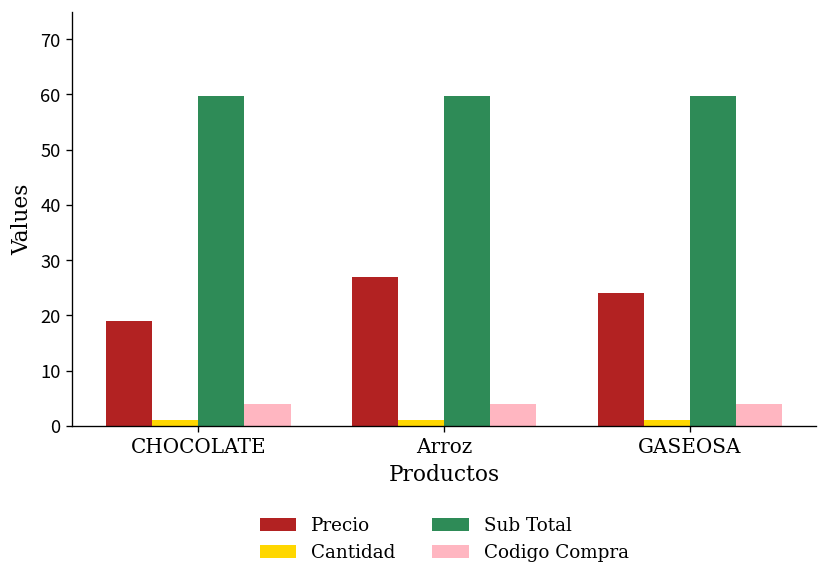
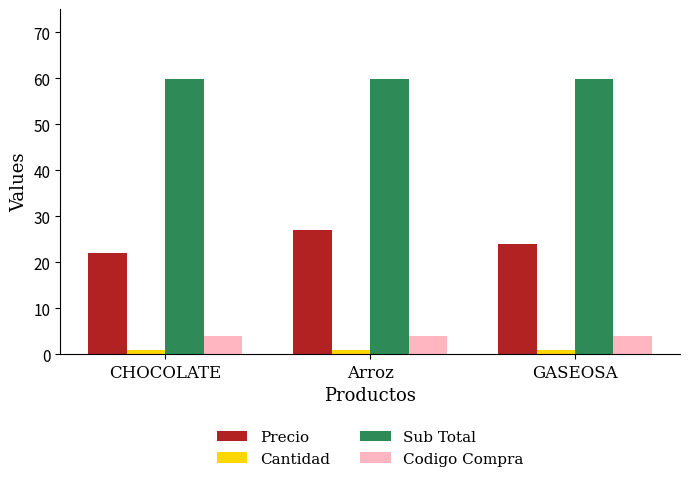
  {
    "Precio": {
-     "CHOCOLATE": 19,
+     "CHOCOLATE": 22,
      "Arroz": 27,
      "GASEOSA": 24
    },
    "Cantidad": {
      "CHOCOLATE": 1,
      "Arroz": 1,
      "GASEOSA": 1
    },
    "Sub Total": {
      "CHOCOLATE": 60,
      "Arroz": 60,
      "GASEOSA": 60
    },
    "Codigo Compra": {
      "CHOCOLATE": 4,
      "Arroz": 4,
      "GASEOSA": 4
    }
  }
